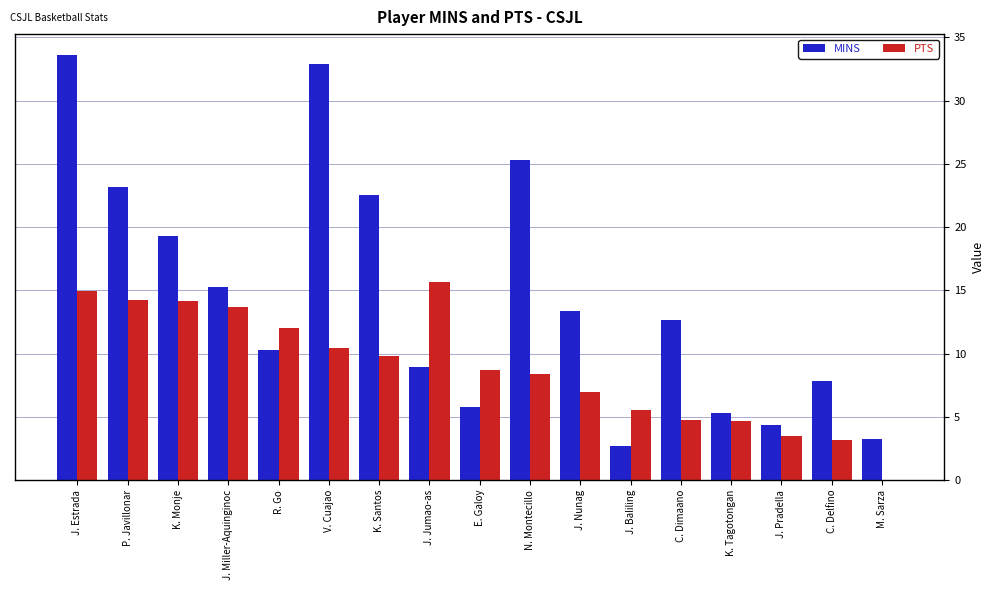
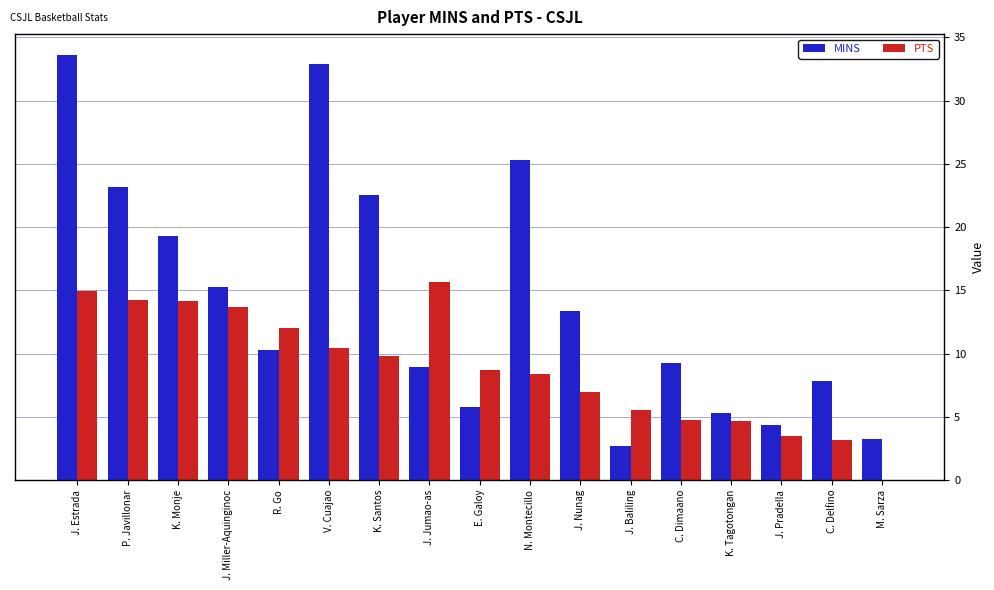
  {
    "MINS": {
      "J. Estrada": 33.6,
      "P. Javillonar": 23.2,
      "K. Monje": 19.3,
      "J. Miller-Aquinginoc": 15.3,
      "R. Go": 10.3,
      "V. Cuajao": 32.9,
      "K. Santos": 22.6,
      "J. Jumao-as": 9.0,
      "E. Galoy": 5.7,
      "N. Montecillo": 25.3,
      "J. Nunag": 13.3,
      "J. Baliling": 2.7,
-     "C. Dimaano": 12.6,
+     "C. Dimaano": 9.3,
      "K. Tagotongan": 5.3,
      "J. Pradella": 4.3,
      "C. Delfino": 7.8,
      "M. Sarza": 3.2
    },
    "PTS": {
      "J. Estrada": 15.0,
      "P. Javillonar": 14.2,
      "K. Monje": 14.1,
      "J. Miller-Aquinginoc": 13.7,
      "R. Go": 12.0,
      "V. Cuajao": 10.4,
      "K. Santos": 9.8,
      "J. Jumao-as": 15.7,
      "E. Galoy": 8.7,
      "N. Montecillo": 8.4,
      "J. Nunag": 7.0,
      "J. Baliling": 5.5,
      "C. Dimaano": 4.8,
      "K. Tagotongan": 4.7,
      "J. Pradella": 3.5,
      "C. Delfino": 3.2,
      "M. Sarza": 0.0
    }
  }
